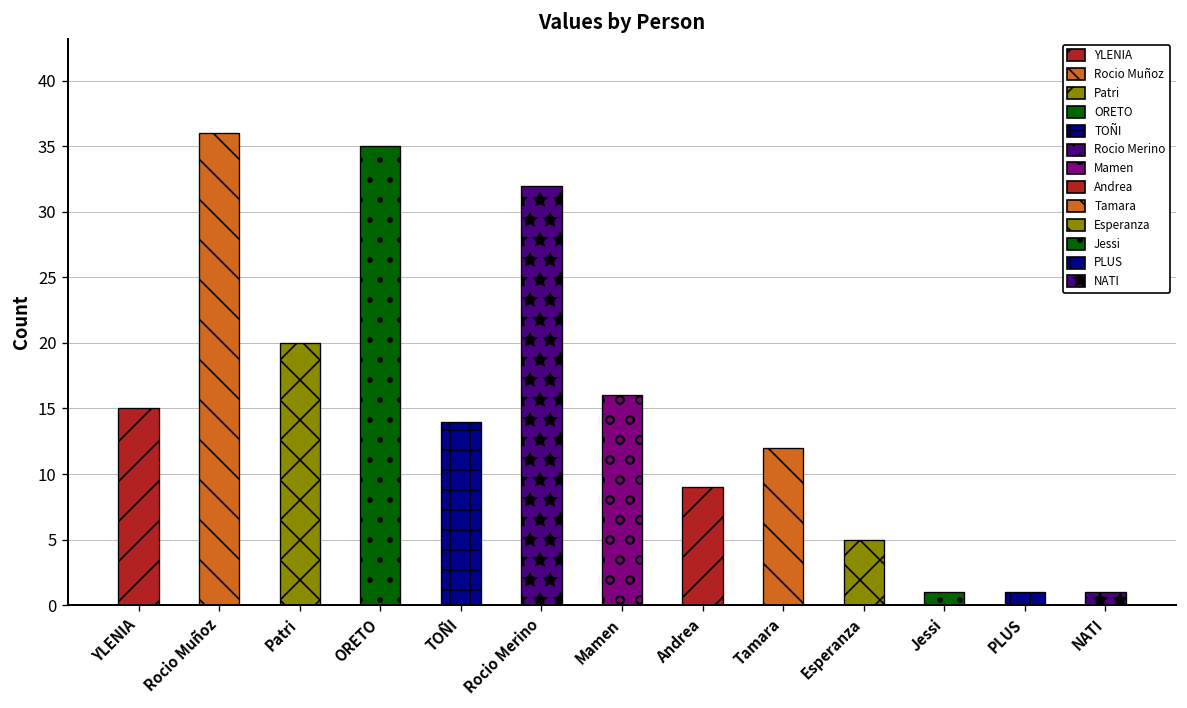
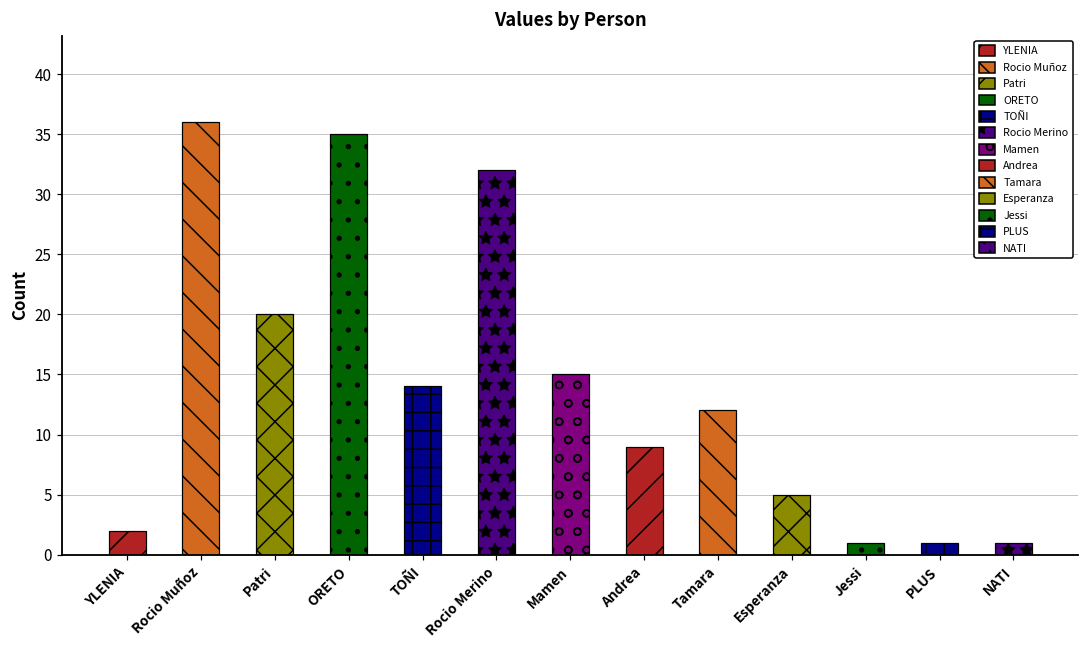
  {
-   "YLENIA": 15,
+   "YLENIA": 2,
    "Rocio Muñoz": 36,
    "Patri": 20,
    "ORETO": 35,
    "TOÑI": 14,
    "Rocio Merino": 32,
-   "Mamen": 16,
+   "Mamen": 15,
    "Andrea": 9,
    "Tamara": 12,
    "Esperanza": 5,
    "Jessi": 1,
    "PLUS": 1,
    "NATI": 1
  }
